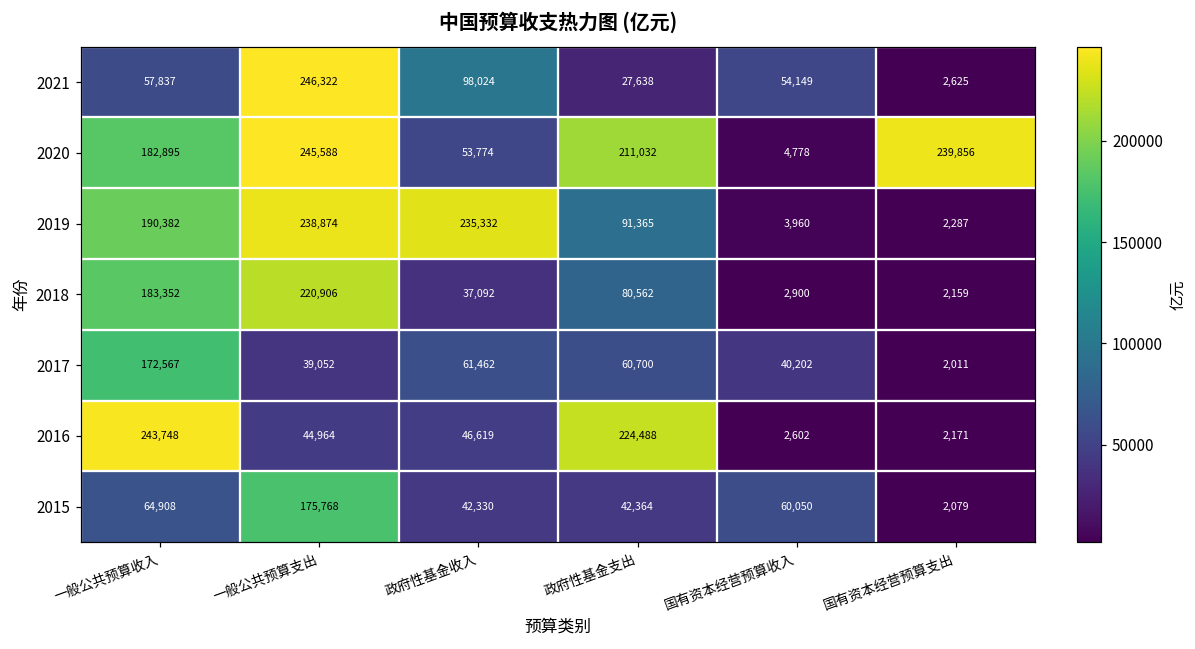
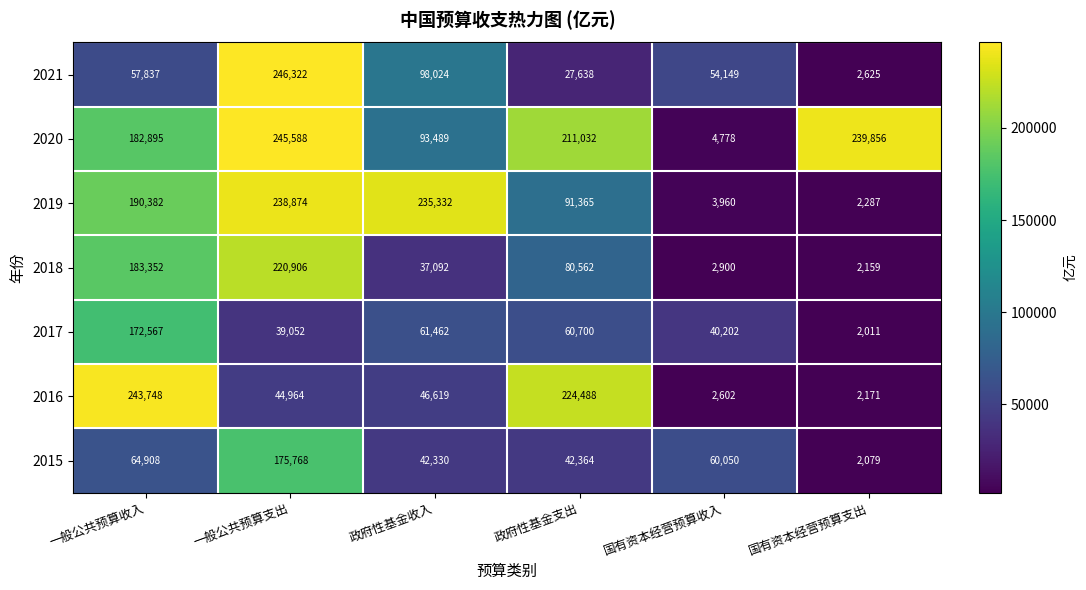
  {
    "2021": {
      "一般公共预算收入": "57,837",
      "一般公共预算支出": "246,322",
      "政府性基金收入": "98,024",
      "政府性基金支出": "27,638",
      "国有资本经营预算收入": "54,149",
      "国有资本经营预算支出": "2,625"
    },
    "2020": {
      "一般公共预算收入": "182,895",
      "一般公共预算支出": "245,588",
-     "政府性基金收入": "53,774",
+     "政府性基金收入": "93,489",
      "政府性基金支出": "211,032",
      "国有资本经营预算收入": "4,778",
      "国有资本经营预算支出": "239,856"
    },
    "2019": {
      "一般公共预算收入": "190,382",
      "一般公共预算支出": "238,874",
      "政府性基金收入": "235,332",
      "政府性基金支出": "91,365",
      "国有资本经营预算收入": "3,960",
      "国有资本经营预算支出": "2,287"
    },
    "2018": {
      "一般公共预算收入": "183,352",
      "一般公共预算支出": "220,906",
      "政府性基金收入": "37,092",
      "政府性基金支出": "80,562",
      "国有资本经营预算收入": "2,900",
      "国有资本经营预算支出": "2,159"
    },
    "2017": {
      "一般公共预算收入": "172,567",
      "一般公共预算支出": "39,052",
      "政府性基金收入": "61,462",
      "政府性基金支出": "60,700",
      "国有资本经营预算收入": "40,202",
      "国有资本经营预算支出": "2,011"
    },
    "2016": {
      "一般公共预算收入": "243,748",
      "一般公共预算支出": "44,964",
      "政府性基金收入": "46,619",
      "政府性基金支出": "224,488",
      "国有资本经营预算收入": "2,602",
      "国有资本经营预算支出": "2,171"
    },
    "2015": {
      "一般公共预算收入": "64,908",
      "一般公共预算支出": "175,768",
      "政府性基金收入": "42,330",
      "政府性基金支出": "42,364",
      "国有资本经营预算收入": "60,050",
      "国有资本经营预算支出": "2,079"
    }
  }
